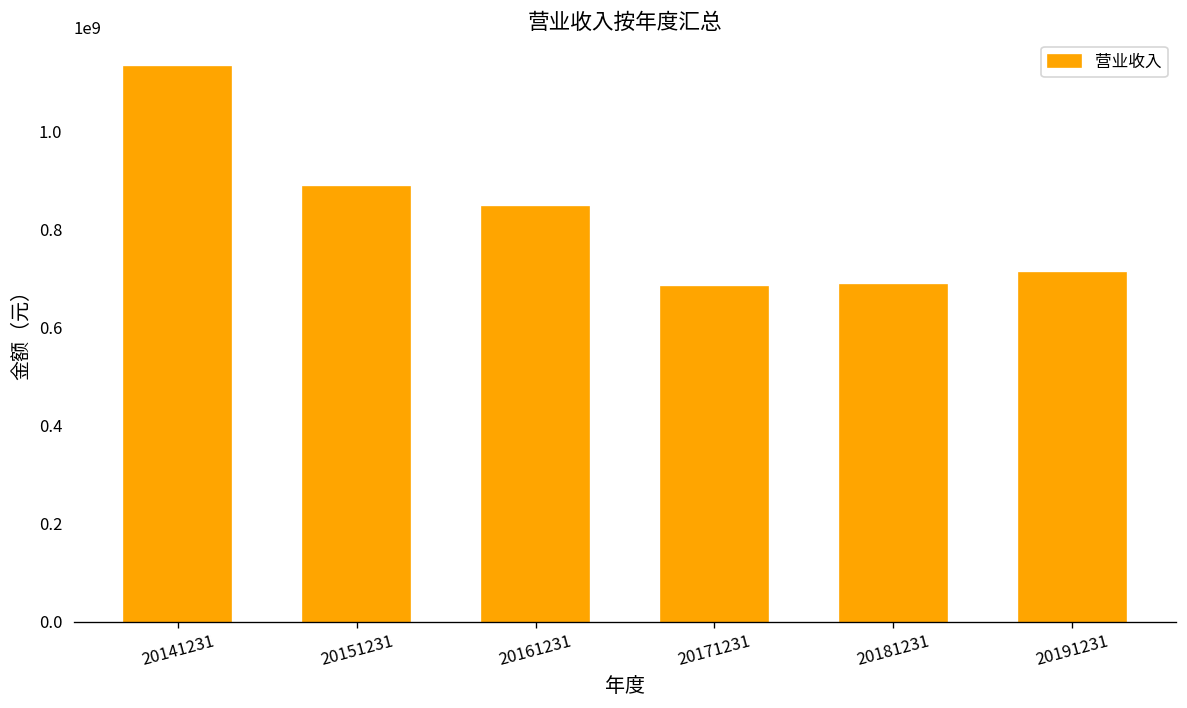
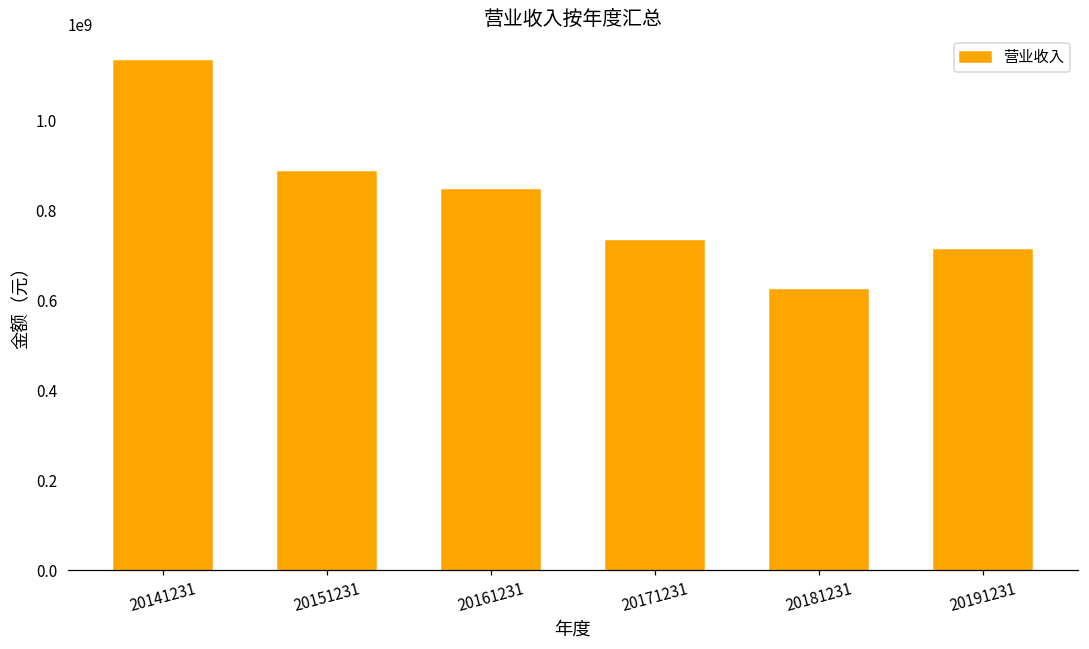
  {
    "20141231": 1130000000,
    "20151231": 890000000,
    "20161231": 850000000,
-   "20171231": 680000000,
-   "20181231": 690000000,
+   "20171231": 730000000,
+   "20181231": 620000000,
    "20191231": 710000000
  }
